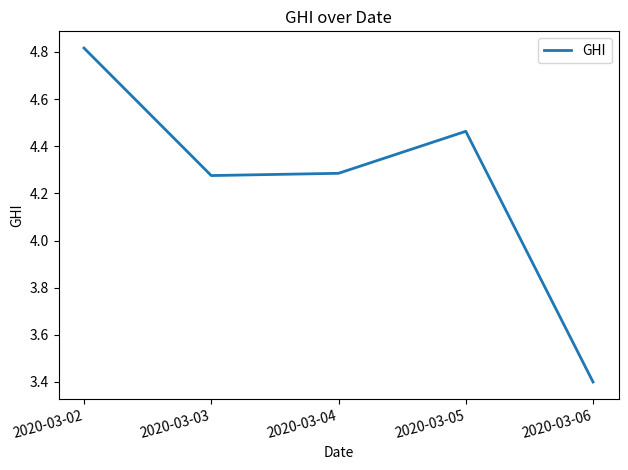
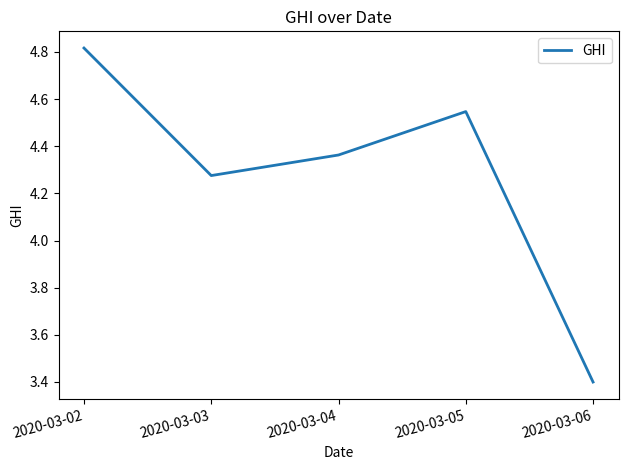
  {
    "2020-03-02": 4.82,
    "2020-03-03": 4.28,
-   "2020-03-04": 4.29,
-   "2020-03-05": 4.46,
+   "2020-03-04": 4.36,
+   "2020-03-05": 4.55,
    "2020-03-06": 3.40
  }
